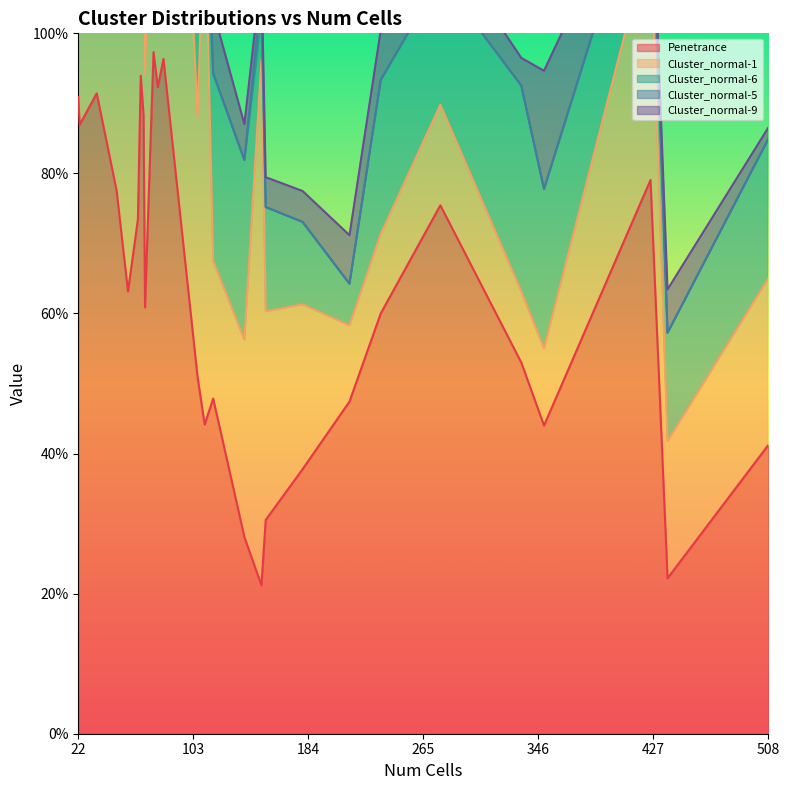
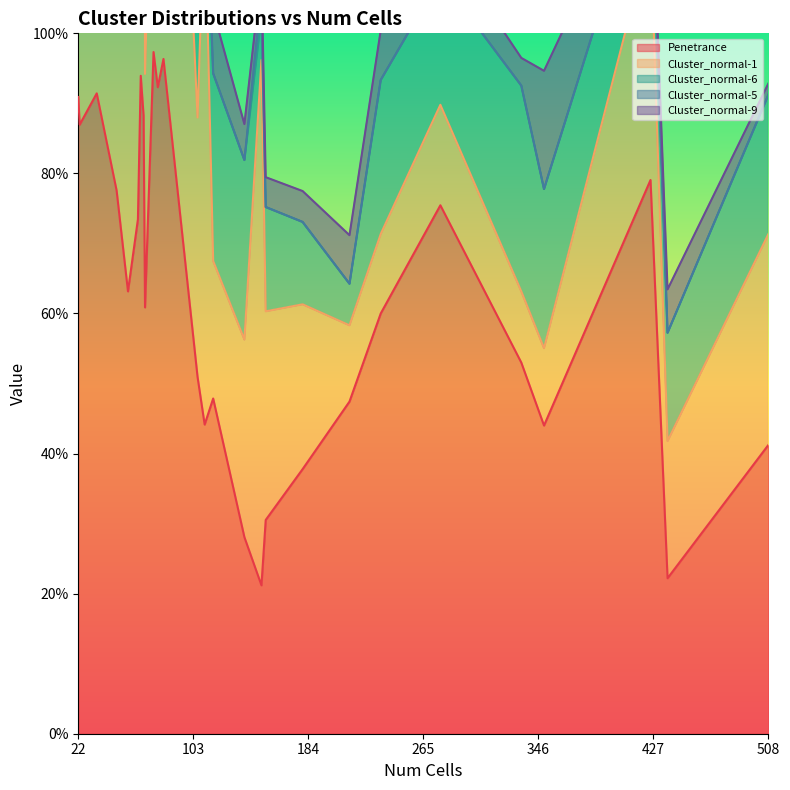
  {
    "Penetrance": {
      "22": "91%",
      "508": "41%"
    },
    "Cluster_normal-1": {
-     "508": "24%"
+     "508": "30%"
    }
  }
